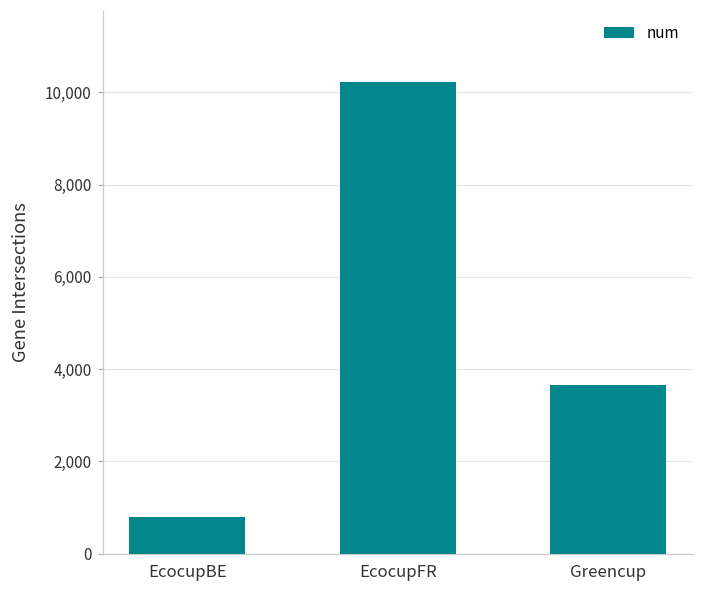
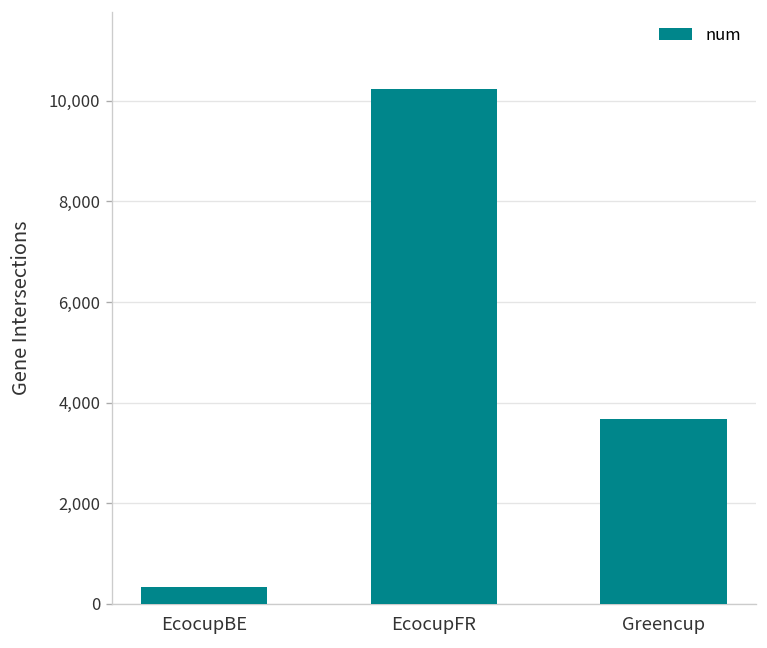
  {
-   "EcocupBE": "800",
+   "EcocupBE": "300",
    "EcocupFR": "10,200",
    "Greencup": "3,700"
  }
